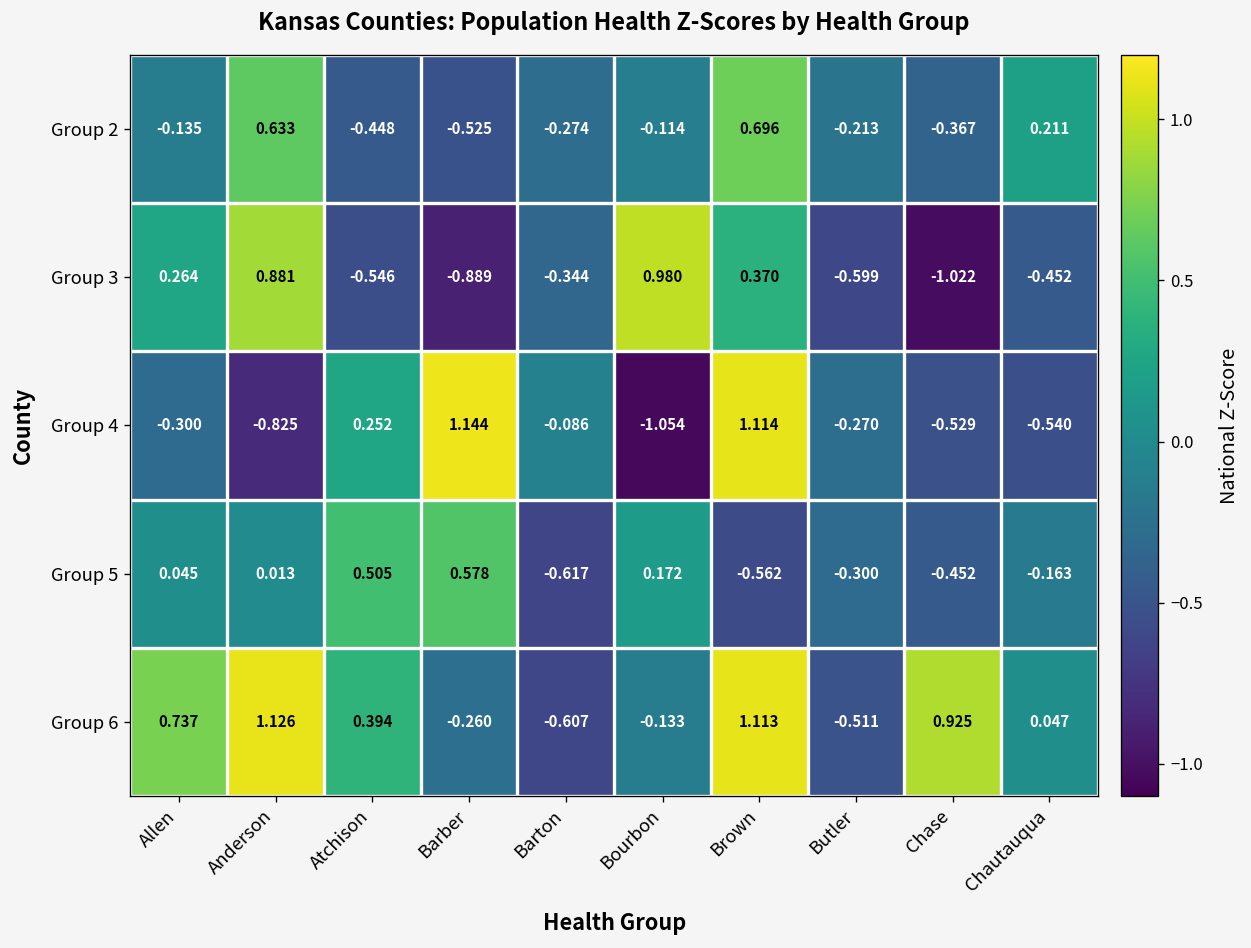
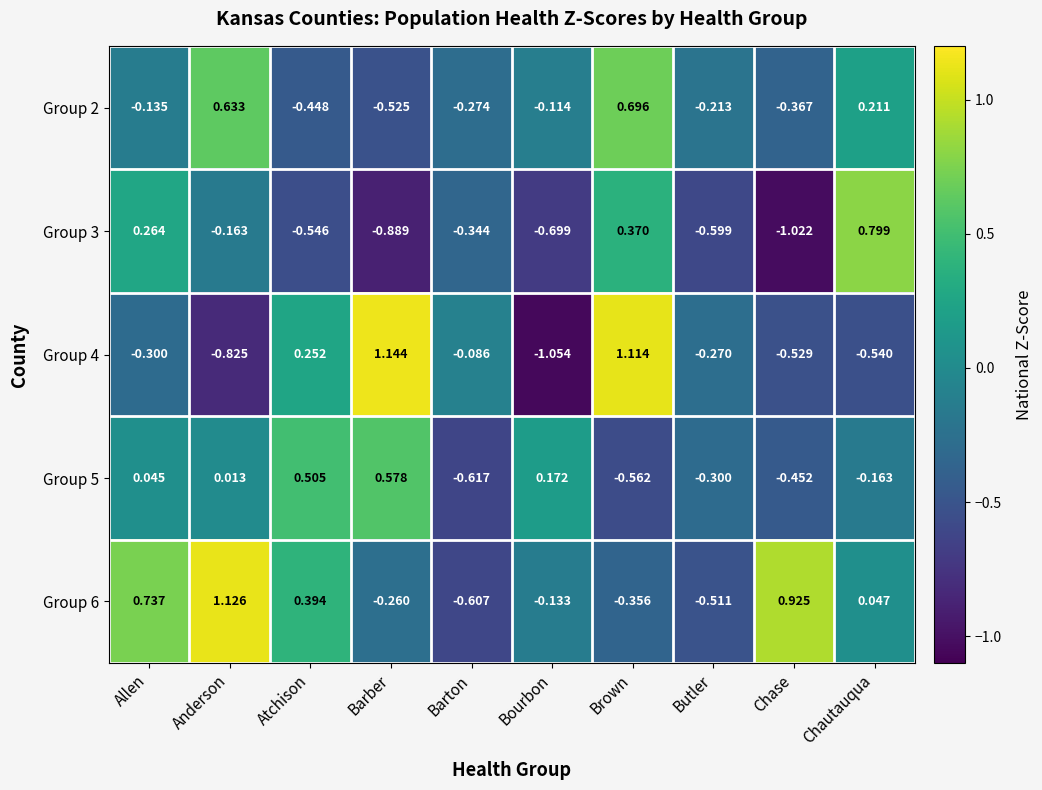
  {
    "Group 2": {
      "Allen": -0.135,
      "Anderson": 0.633,
      "Atchison": -0.448,
      "Barber": -0.525,
      "Barton": -0.274,
      "Bourbon": -0.114,
      "Brown": 0.696,
      "Butler": -0.213,
      "Chase": -0.367,
      "Chautauqua": 0.211
    },
    "Group 3": {
      "Allen": 0.264,
-     "Anderson": 0.881,
+     "Anderson": -0.163,
      "Atchison": -0.546,
      "Barber": -0.889,
      "Barton": -0.344,
-     "Bourbon": 0.980,
+     "Bourbon": -0.699,
      "Brown": 0.370,
      "Butler": -0.599,
      "Chase": -1.022,
-     "Chautauqua": -0.452
+     "Chautauqua": 0.799
    },
    "Group 4": {
      "Allen": -0.300,
      "Anderson": -0.825,
      "Atchison": 0.252,
      "Barber": 1.144,
      "Barton": -0.086,
      "Bourbon": -1.054,
      "Brown": 1.114,
      "Butler": -0.270,
      "Chase": -0.529,
      "Chautauqua": -0.540
    },
    "Group 5": {
      "Allen": 0.045,
      "Anderson": 0.013,
      "Atchison": 0.505,
      "Barber": 0.578,
      "Barton": -0.617,
      "Bourbon": 0.172,
      "Brown": -0.562,
      "Butler": -0.300,
      "Chase": -0.452,
      "Chautauqua": -0.163
    },
    "Group 6": {
      "Allen": 0.737,
      "Anderson": 1.126,
      "Atchison": 0.394,
      "Barber": -0.260,
      "Barton": -0.607,
      "Bourbon": -0.133,
-     "Brown": 1.113,
+     "Brown": -0.356,
      "Butler": -0.511,
      "Chase": 0.925,
      "Chautauqua": 0.047
    }
  }
